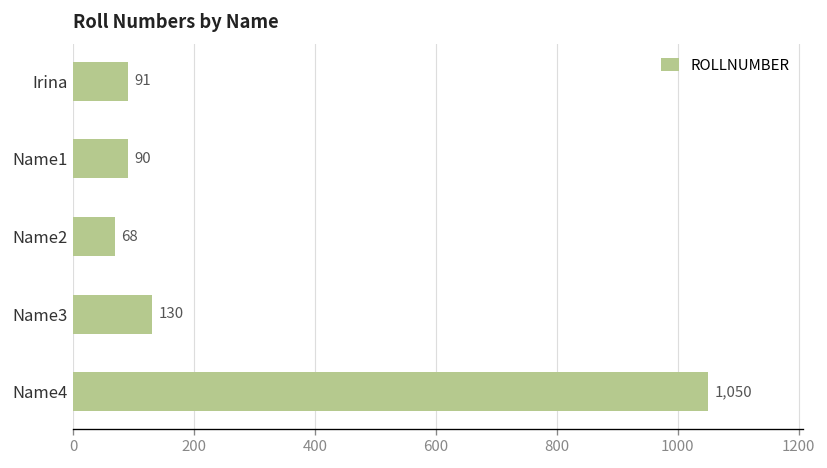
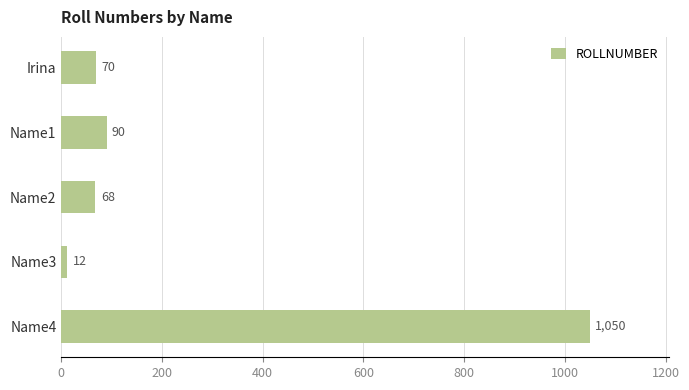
  {
-   "Irina": "91",
+   "Irina": "70",
    "Name1": "90",
    "Name2": "68",
-   "Name3": "130",
+   "Name3": "12",
    "Name4": "1,050"
  }
